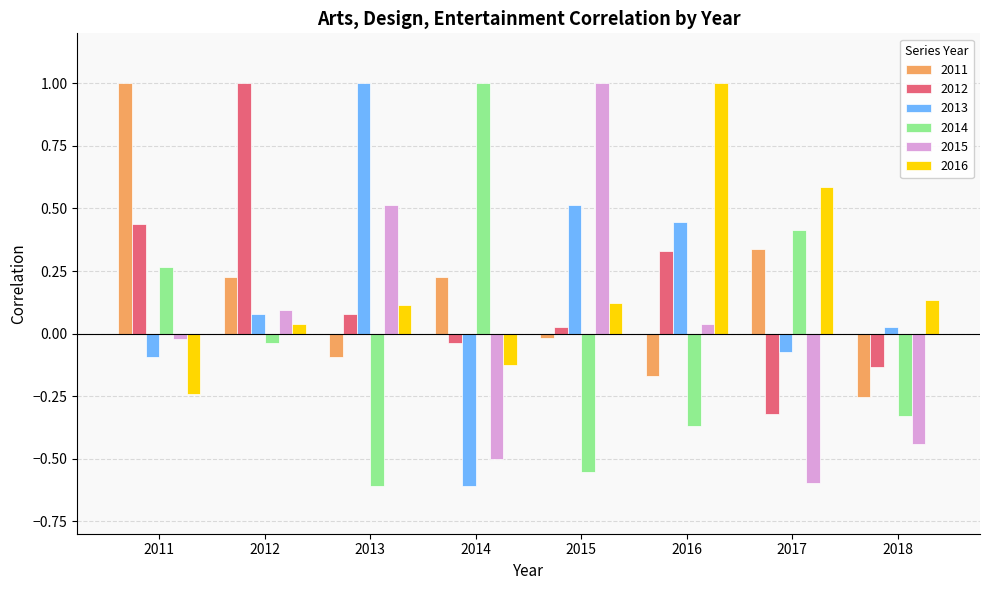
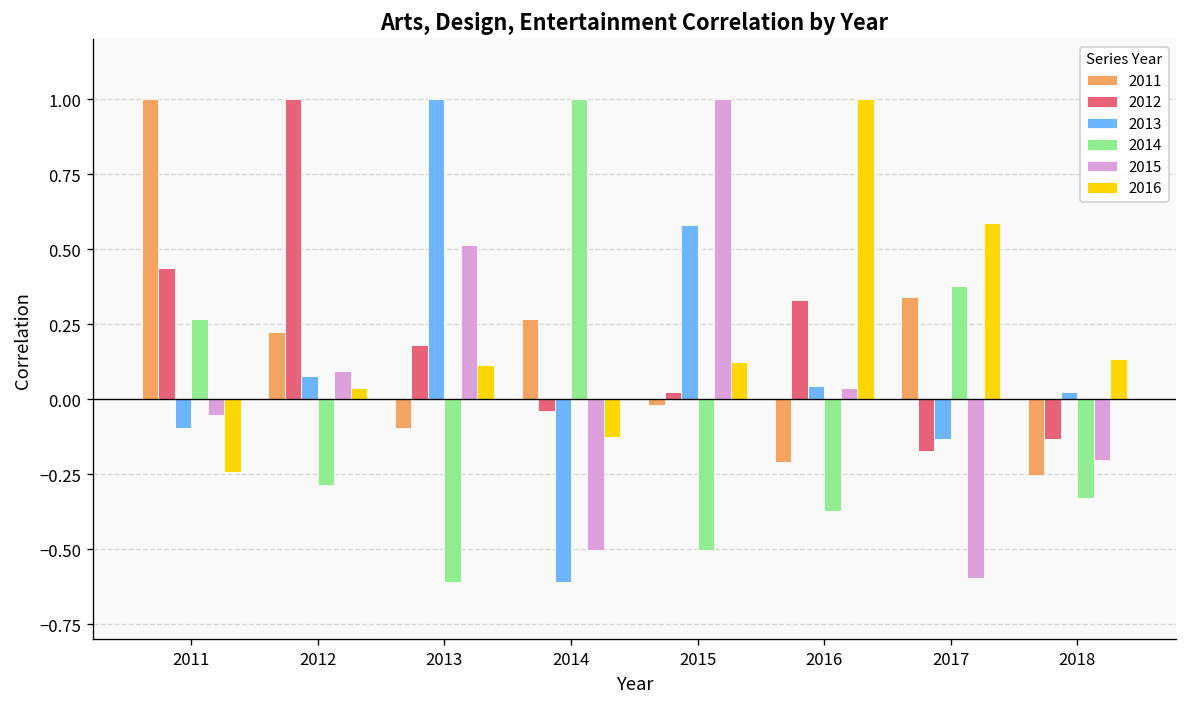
  {
    "2011": {
      "2011": 1.00,
      "2012": 0.22,
      "2013": -0.10,
-     "2014": 0.23,
+     "2014": 0.27,
      "2015": -0.02,
-     "2016": -0.17,
+     "2016": -0.21,
      "2017": 0.34,
      "2018": -0.25
    },
    "2012": {
      "2011": 0.44,
      "2012": 1.00,
-     "2013": 0.08,
+     "2013": 0.18,
      "2014": -0.04,
      "2015": 0.03,
      "2016": 0.33,
-     "2017": -0.32,
+     "2017": -0.17,
      "2018": -0.13
    },
    "2013": {
      "2011": -0.10,
      "2012": 0.08,
      "2013": 1.00,
      "2014": -0.61,
-     "2015": 0.51,
-     "2016": 0.45,
-     "2017": -0.07,
+     "2015": 0.58,
+     "2016": 0.05,
+     "2017": -0.13,
      "2018": 0.02
    },
    "2014": {
      "2011": 0.27,
-     "2012": -0.04,
+     "2012": -0.28,
      "2013": -0.61,
      "2014": 1.00,
-     "2015": -0.55,
+     "2015": -0.50,
      "2016": -0.37,
-     "2017": 0.41,
+     "2017": 0.38,
      "2018": -0.33
    },
    "2015": {
-     "2011": -0.02,
+     "2011": -0.05,
      "2012": 0.09,
      "2013": 0.51,
      "2014": -0.50,
      "2015": 1.00,
      "2016": 0.04,
      "2017": -0.60,
-     "2018": -0.44
+     "2018": -0.20
    },
    "2016": {
      "2011": -0.24,
      "2012": 0.04,
      "2013": 0.11,
      "2014": -0.13,
      "2015": 0.12,
      "2016": 1.00,
      "2017": 0.59,
      "2018": 0.13
    }
  }
